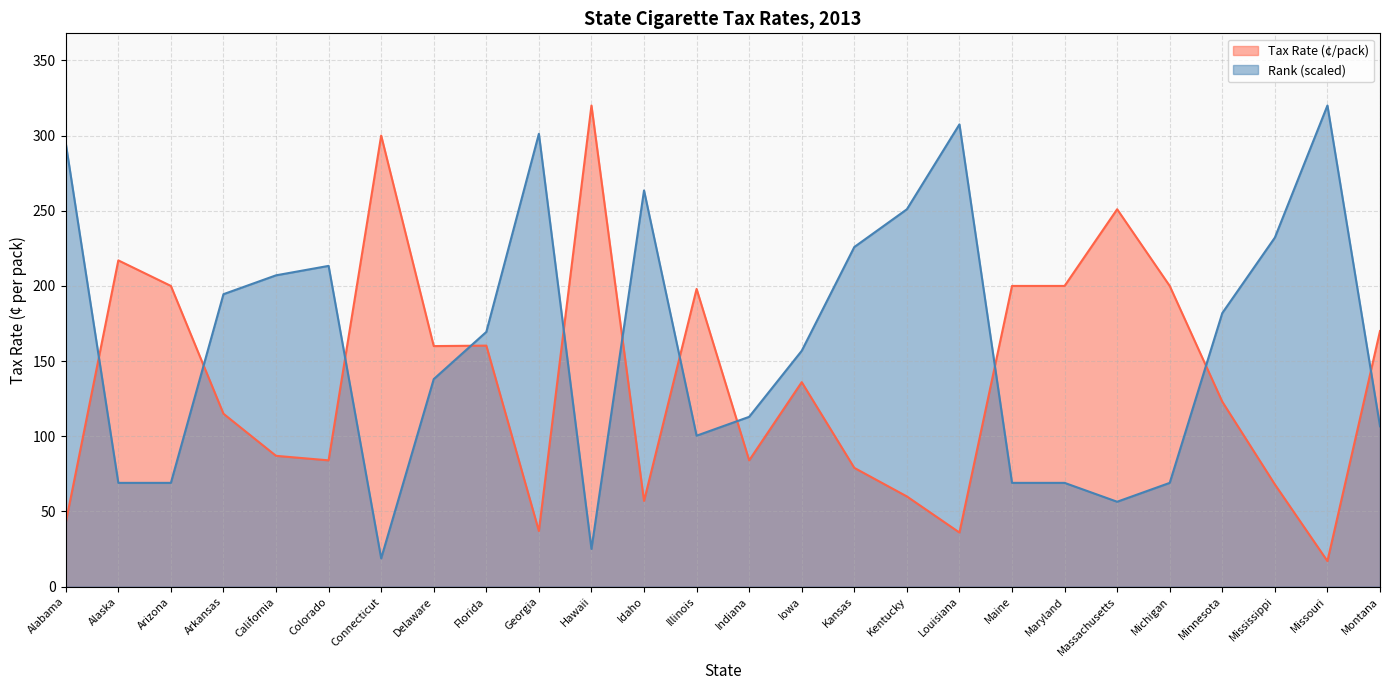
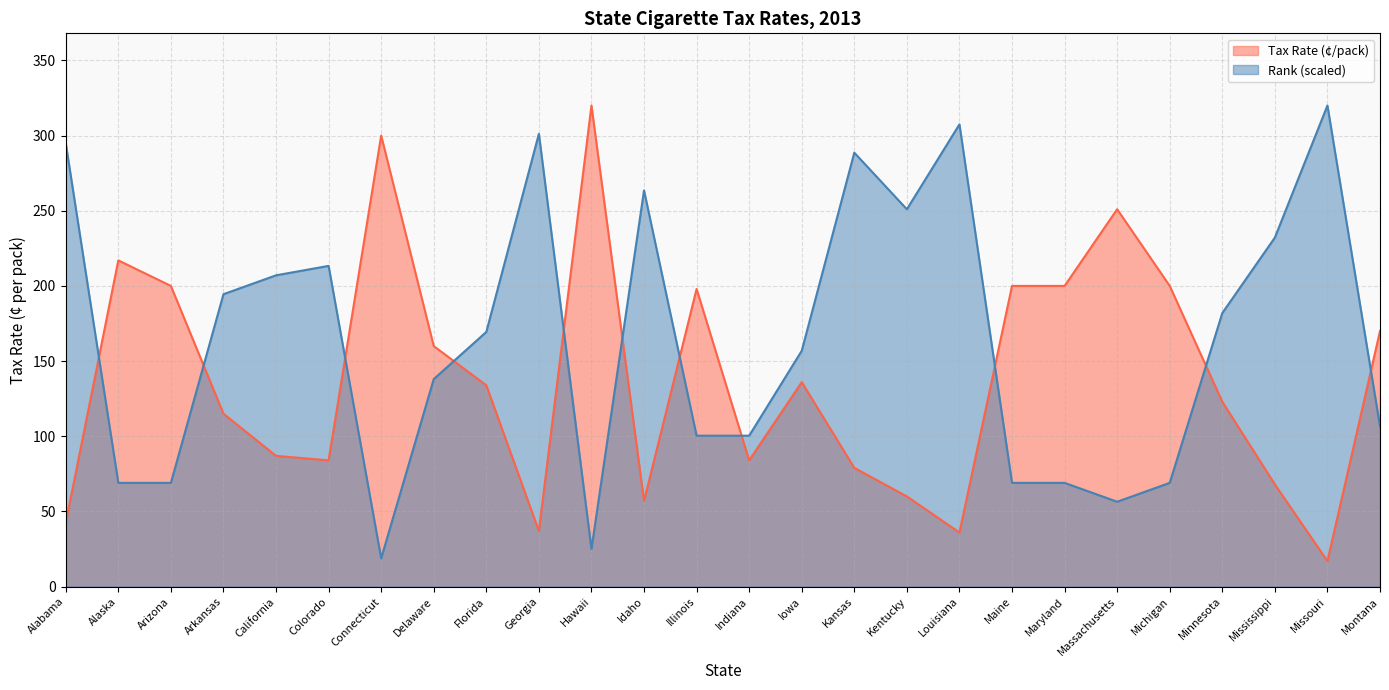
  {
    "Tax Rate (¢/pack)": {
      "Alabama": 43,
      "Alaska": 217,
      "Arizona": 200,
      "Arkansas": 115,
      "California": 87,
      "Colorado": 84,
      "Connecticut": 300,
      "Delaware": 160,
-     "Florida": 160,
+     "Florida": 134,
      "Georgia": 37,
      "Hawaii": 320,
      "Idaho": 57,
      "Illinois": 198,
      "Indiana": 84,
      "Iowa": 136,
      "Kansas": 79,
      "Kentucky": 60,
      "Louisiana": 36,
      "Maine": 200,
      "Maryland": 200,
      "Massachusetts": 251,
      "Michigan": 200,
      "Minnesota": 123,
      "Mississippi": 68,
      "Missouri": 17,
      "Montana": 170
    },
    "Rank (scaled)": {
      "Alabama": 295,
      "Alaska": 69,
      "Arizona": 69,
      "Arkansas": 195,
      "California": 207,
      "Colorado": 213,
      "Connecticut": 19,
      "Delaware": 138,
      "Florida": 169,
      "Georgia": 301,
      "Hawaii": 25,
      "Idaho": 264,
      "Illinois": 100,
-     "Indiana": 113,
+     "Indiana": 100,
      "Iowa": 157,
-     "Kansas": 226,
+     "Kansas": 289,
      "Kentucky": 251,
      "Louisiana": 307,
      "Maine": 69,
      "Maryland": 69,
      "Massachusetts": 56,
      "Michigan": 69,
      "Minnesota": 182,
      "Mississippi": 232,
      "Missouri": 320,
      "Montana": 107
    }
  }
